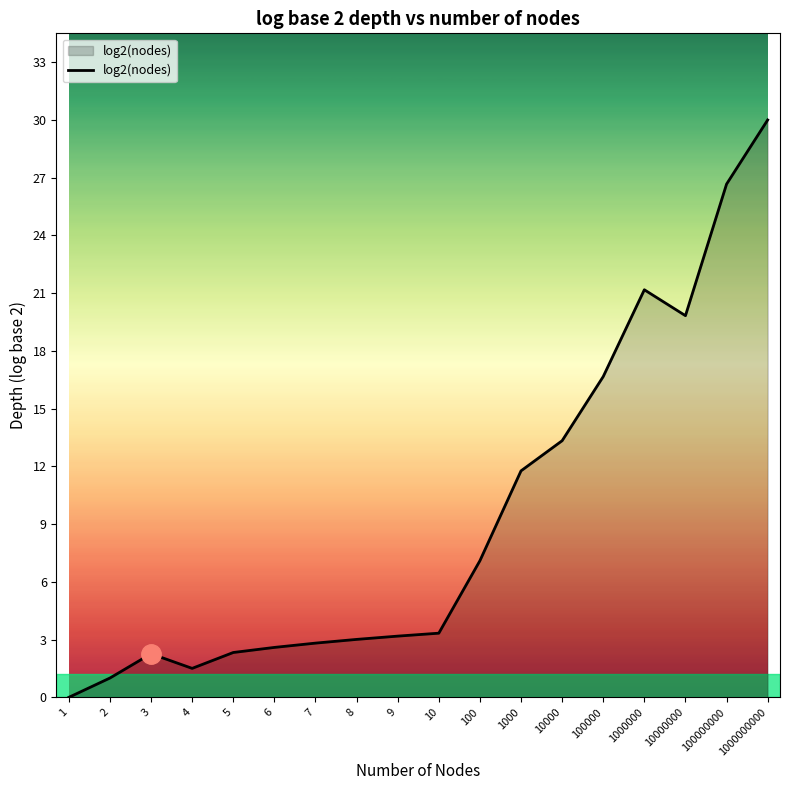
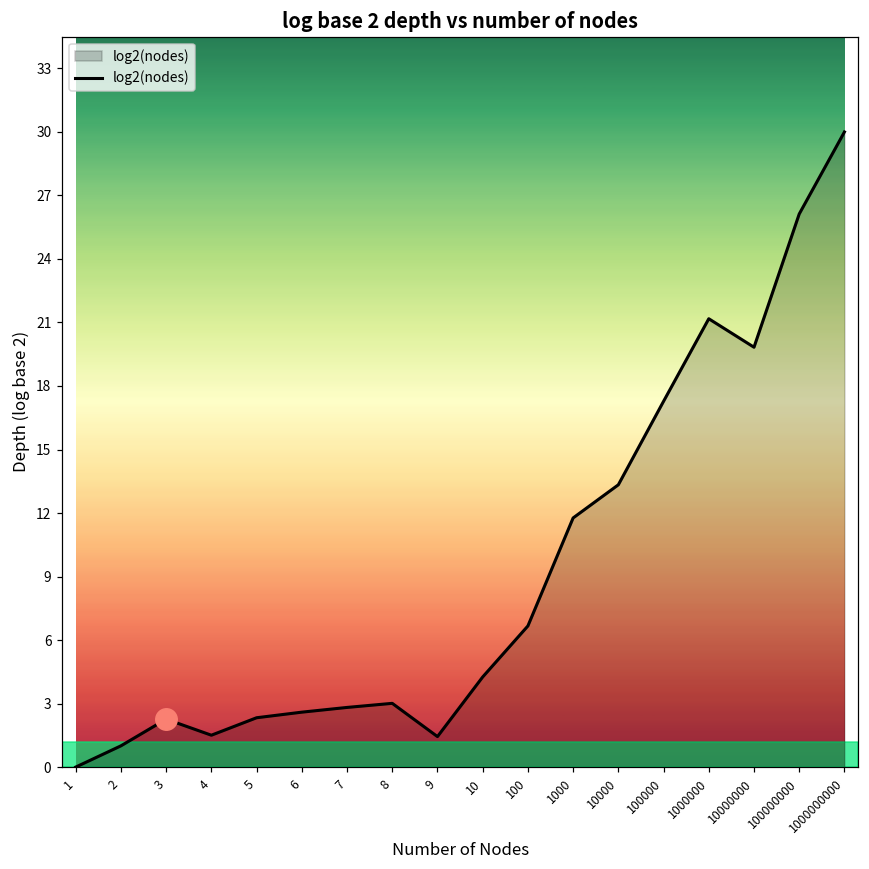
  {
    "log2(nodes)": {
      "4": 1.5,
      "5": 2.3,
      "6": 2.6,
      "7": 2.8,
      "8": 3.0,
-     "9": 3.2,
-     "10": 3.3,
-     "100": 7.1,
+     "9": 1.4,
+     "10": 4.2,
+     "100": 6.6,
      "1000": 11.7,
      "10000": 13.3,
-     "100000": 16.6,
+     "100000": 17.2,
      "1000000": 21.1,
      "10000000": 19.8,
-     "100000000": 26.6,
+     "100000000": 26.0,
      "1000000000": 29.9
    }
  }
